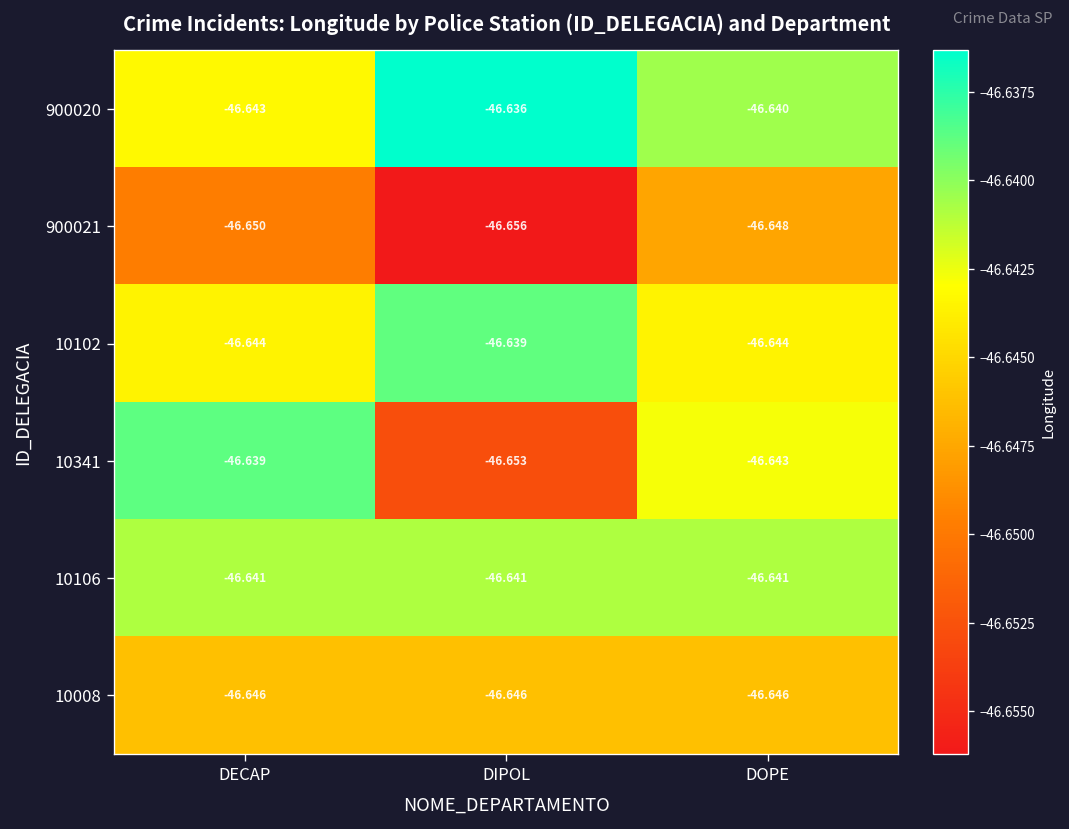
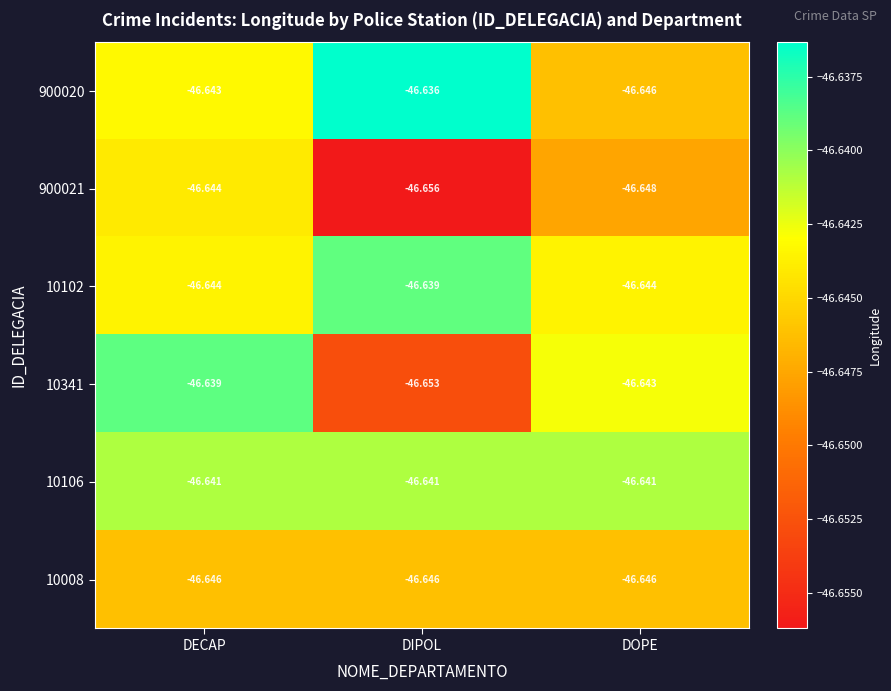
  {
    "900020": {
      "DECAP": -46.643,
      "DIPOL": -46.636,
-     "DOPE": -46.640
+     "DOPE": -46.646
    },
    "900021": {
-     "DECAP": -46.650,
+     "DECAP": -46.644,
      "DIPOL": -46.656,
      "DOPE": -46.648
    },
    "10102": {
      "DECAP": -46.644,
      "DIPOL": -46.639,
      "DOPE": -46.644
    },
    "10341": {
      "DECAP": -46.639,
      "DIPOL": -46.653,
      "DOPE": -46.643
    },
    "10106": {
      "DECAP": -46.641,
      "DIPOL": -46.641,
      "DOPE": -46.641
    },
    "10008": {
      "DECAP": -46.646,
      "DIPOL": -46.646,
      "DOPE": -46.646
    }
  }
